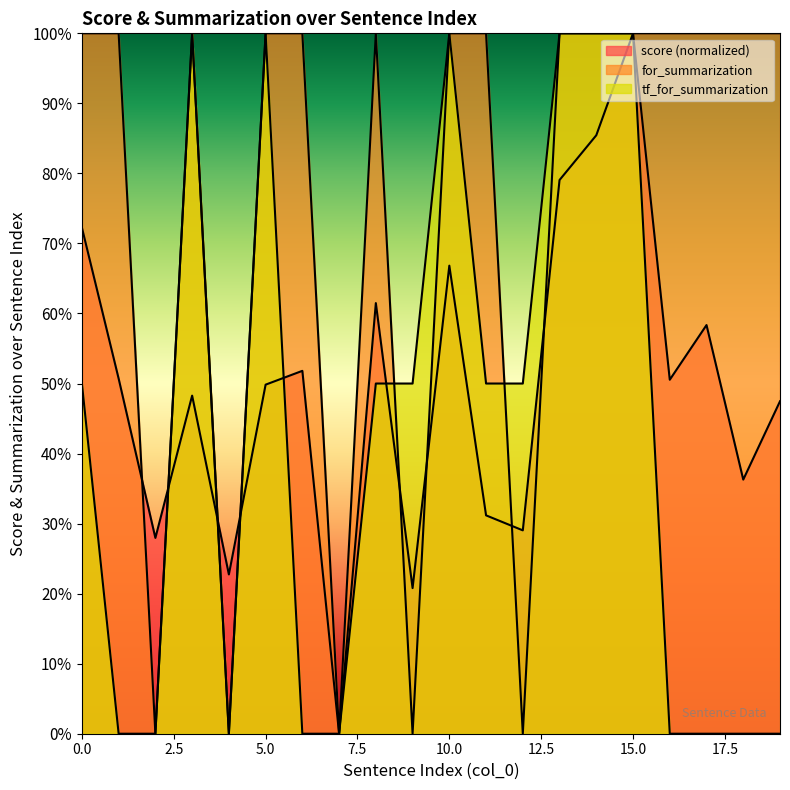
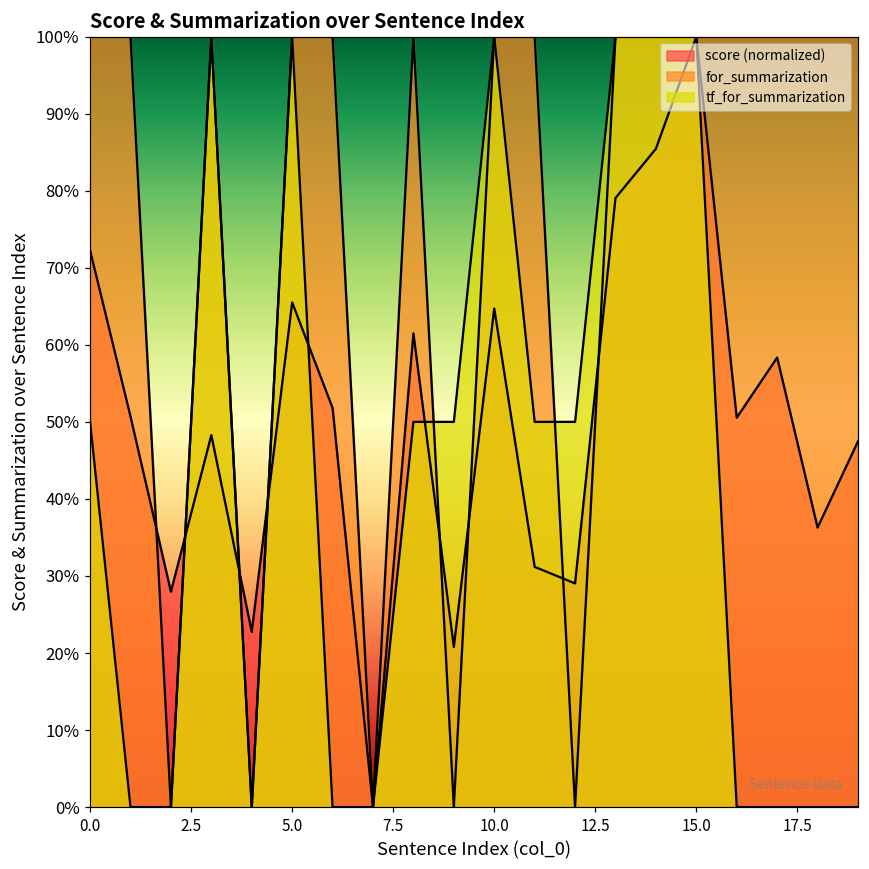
  {
    "score (normalized)": {
      "0.0": "72%",
-     "5.0": "50%",
-     "10.0": "67%"
+     "5.0": "66%",
+     "10.0": "65%"
    },
    "for_summarization": {
      "0.0": "100%"
    },
    "tf_for_summarization": {
      "0.0": "50%"
    }
  }
